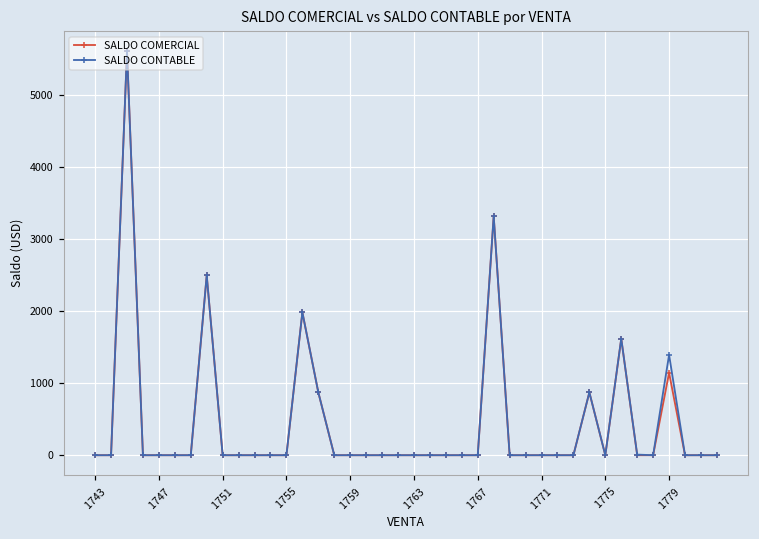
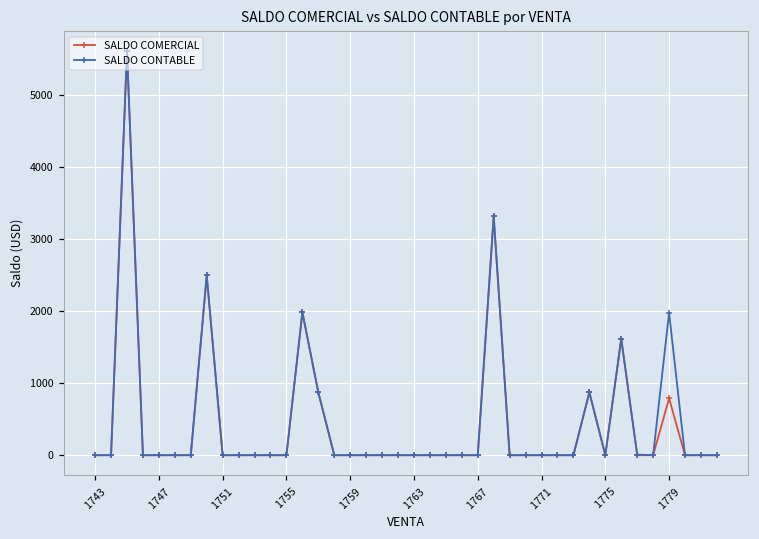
  {
    "SALDO COMERCIAL": {
-     "1779": 1100
+     "1779": 800
    },
    "SALDO CONTABLE": {
-     "1779": 1400
+     "1779": 2000
    }
  }
